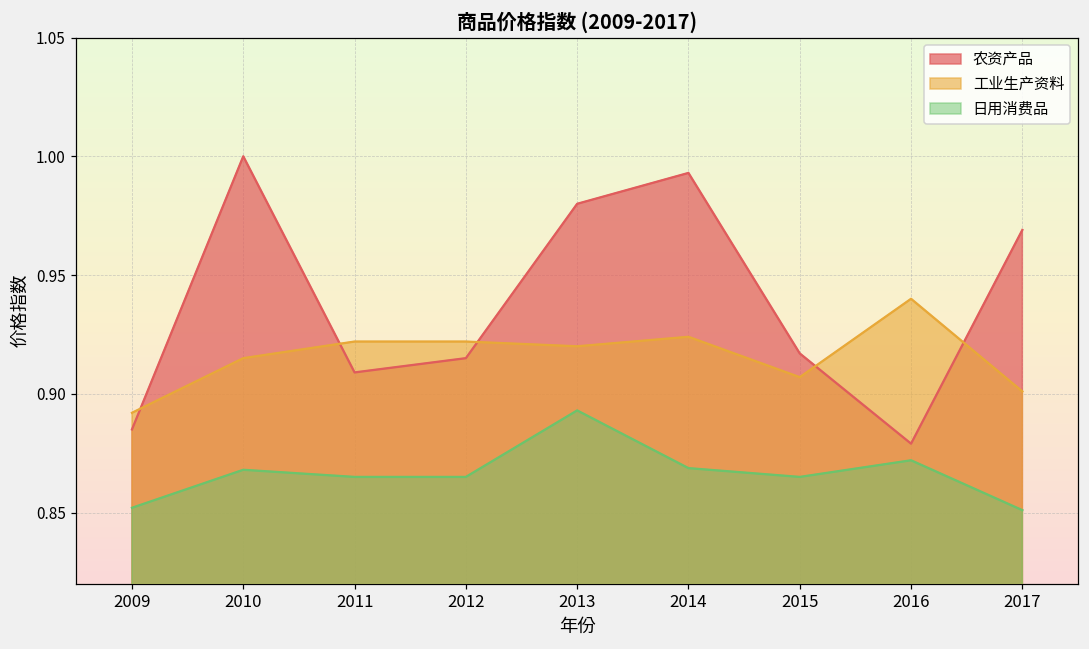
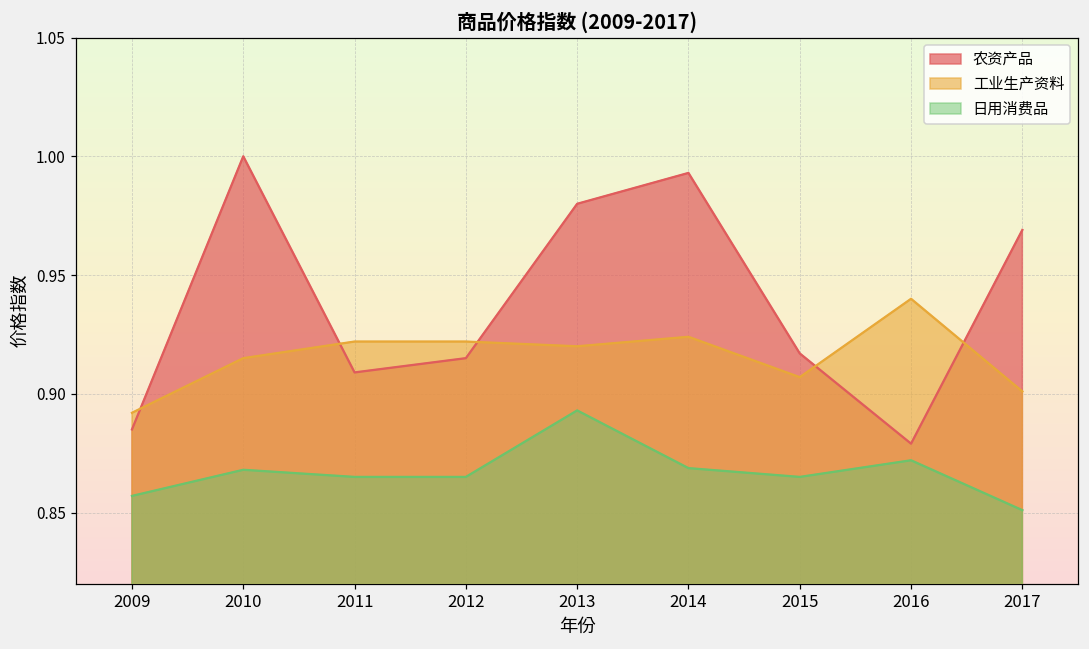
  {
    "农资产品": {
      "2009": 0.885,
      "2010": 1.000,
      "2011": 0.909,
      "2012": 0.915,
      "2013": 0.980,
      "2014": 0.993,
      "2015": 0.917,
      "2016": 0.879,
      "2017": 0.969
    },
    "工业生产资料": {
      "2009": 0.892,
      "2010": 0.915,
      "2011": 0.922,
      "2012": 0.922,
      "2013": 0.920,
      "2014": 0.924,
      "2015": 0.907,
      "2016": 0.940,
      "2017": 0.901
    },
    "日用消费品": {
-     "2009": 0.852,
+     "2009": 0.857,
      "2010": 0.868,
      "2011": 0.865,
      "2012": 0.865,
      "2013": 0.893,
      "2014": 0.869,
      "2015": 0.865,
      "2016": 0.872,
      "2017": 0.851
    }
  }
